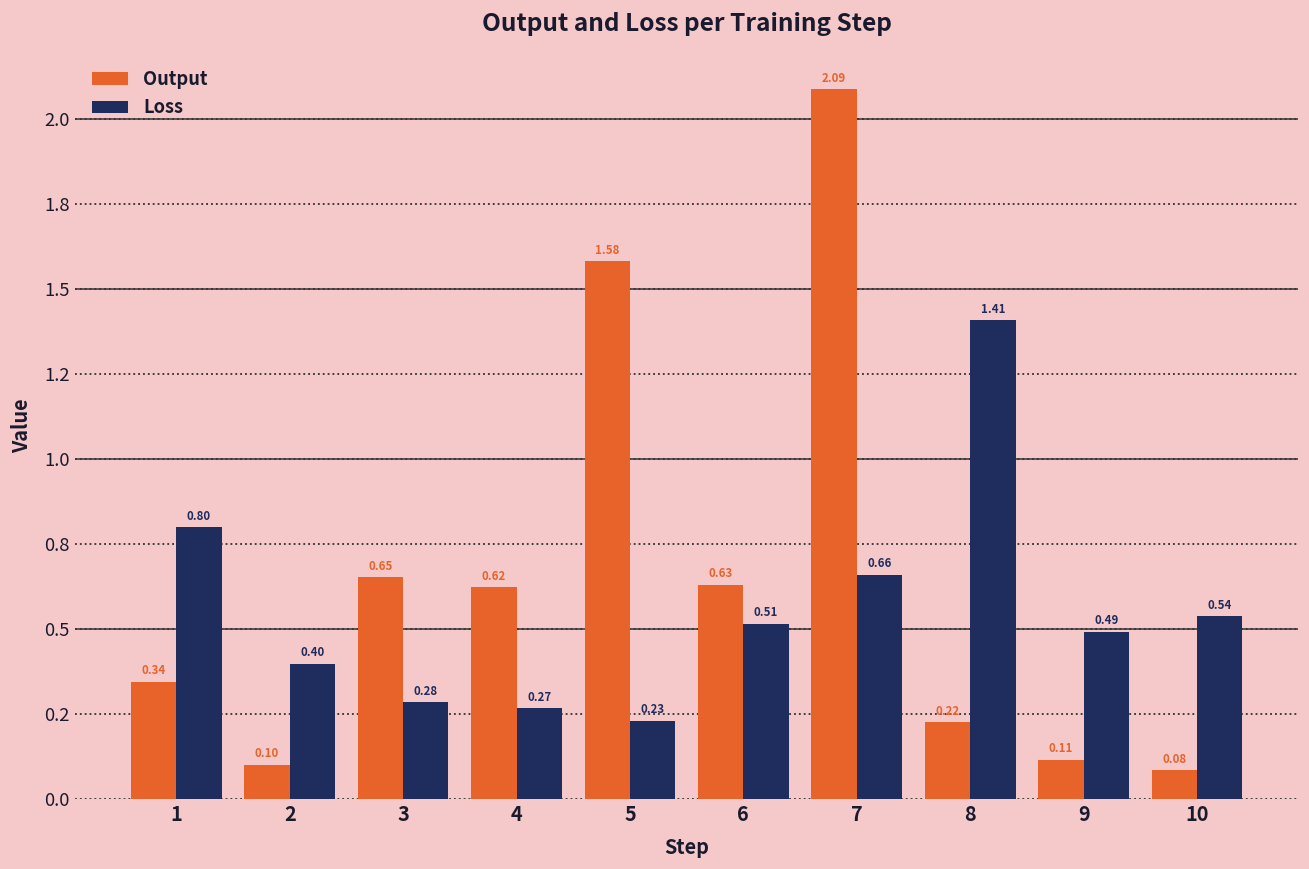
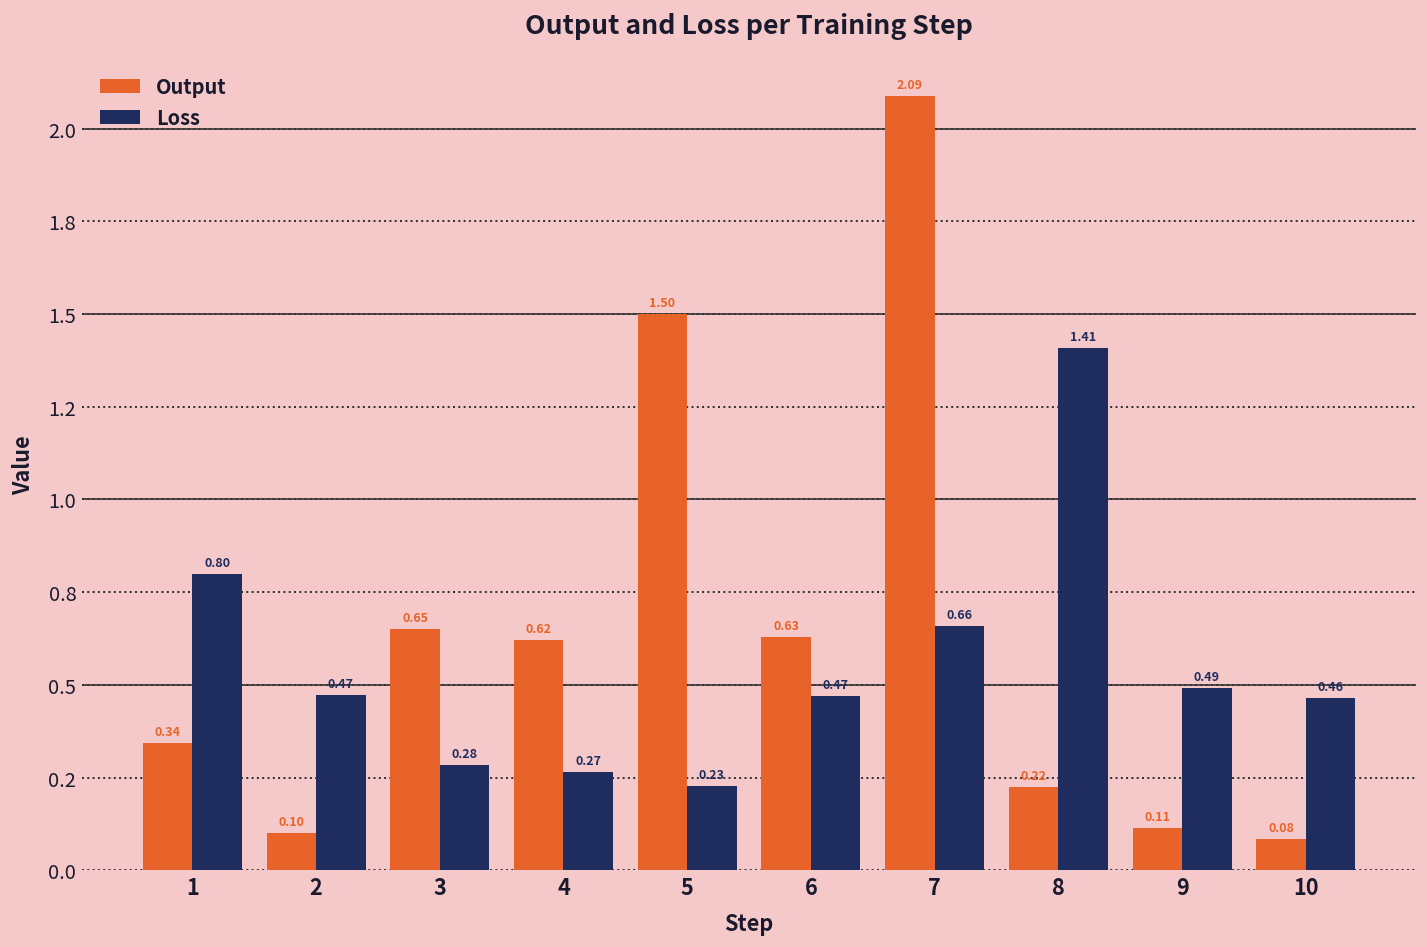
  {
    "Output": {
      "1": 0.34,
      "2": 0.10,
      "3": 0.65,
      "4": 0.62,
-     "5": 1.58,
+     "5": 1.50,
      "6": 0.63,
      "7": 2.09,
      "8": 0.22,
      "9": 0.11,
      "10": 0.08
    },
    "Loss": {
      "1": 0.80,
-     "2": 0.40,
+     "2": 0.47,
      "3": 0.28,
      "4": 0.27,
      "5": 0.23,
-     "6": 0.51,
+     "6": 0.47,
      "7": 0.66,
      "8": 1.41,
      "9": 0.49,
-     "10": 0.54
+     "10": 0.46
    }
  }
